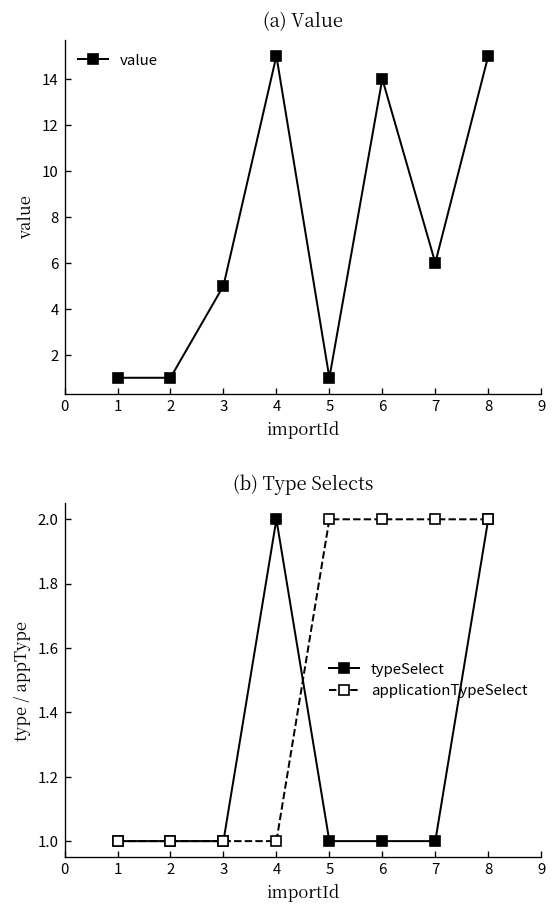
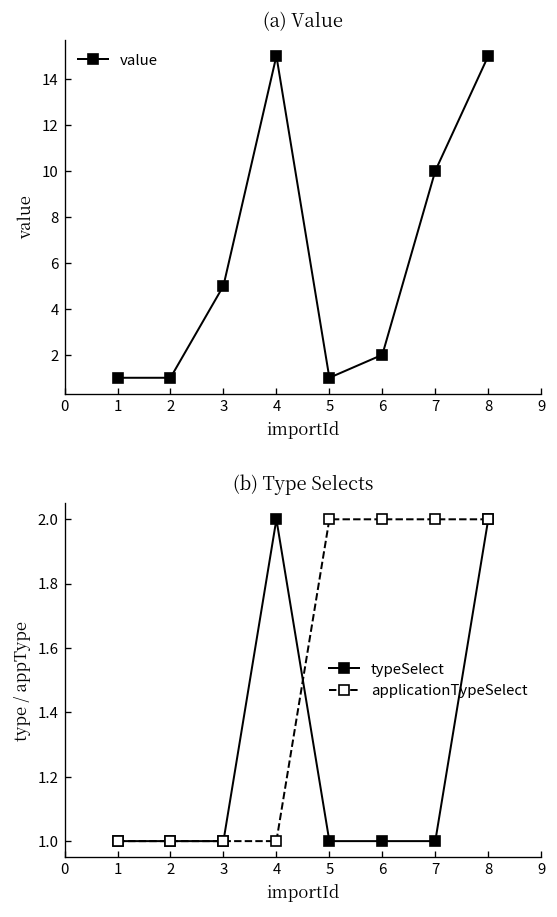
  {
    "(a) Value": {
      "1": 1,
      "2": 1,
      "3": 5,
      "4": 15,
      "5": 1,
-     "6": 14,
-     "7": 6,
+     "6": 2,
+     "7": 10,
      "8": 15
    }
  }
